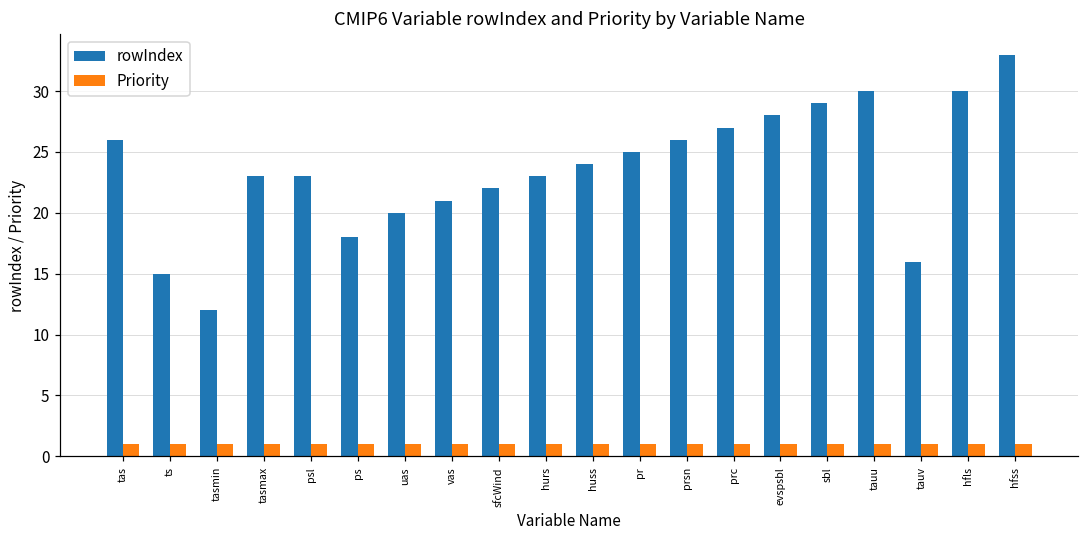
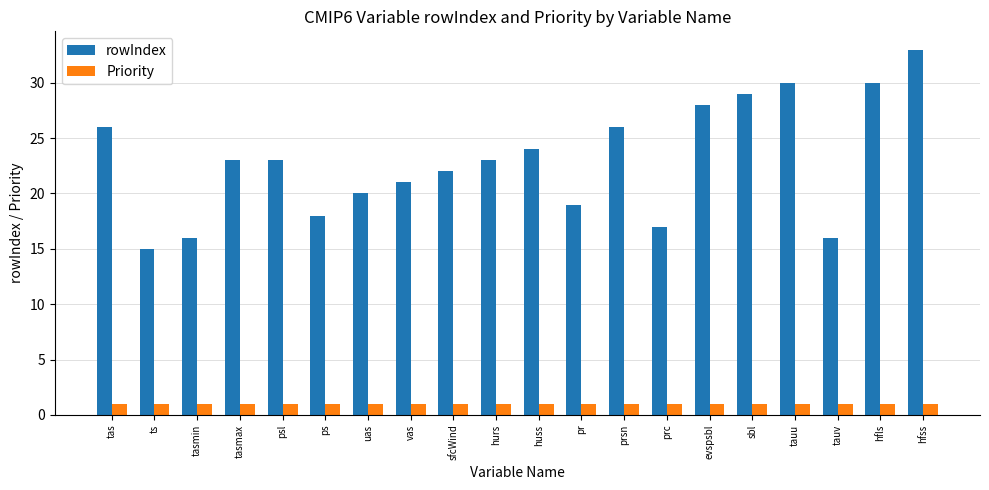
  {
    "rowIndex": {
      "tas": 26,
      "ts": 15,
-     "tasmin": 12,
+     "tasmin": 16,
      "tasmax": 23,
      "psl": 23,
      "ps": 18,
      "uas": 20,
      "vas": 21,
      "sfcWind": 22,
      "hurs": 23,
      "huss": 24,
-     "pr": 25,
+     "pr": 19,
      "prsn": 26,
-     "prc": 27,
+     "prc": 17,
      "evspsbl": 28,
      "sbl": 29,
      "tauu": 30,
      "tauv": 16,
      "hfls": 30,
      "hfss": 33
    },
    "Priority": {
      "tas": 1,
      "ts": 1,
      "tasmin": 1,
      "tasmax": 1,
      "psl": 1,
      "ps": 1,
      "uas": 1,
      "vas": 1,
      "sfcWind": 1,
      "hurs": 1,
      "huss": 1,
      "pr": 1,
      "prsn": 1,
      "prc": 1,
      "evspsbl": 1,
      "sbl": 1,
      "tauu": 1,
      "tauv": 1,
      "hfls": 1,
      "hfss": 1
    }
  }
